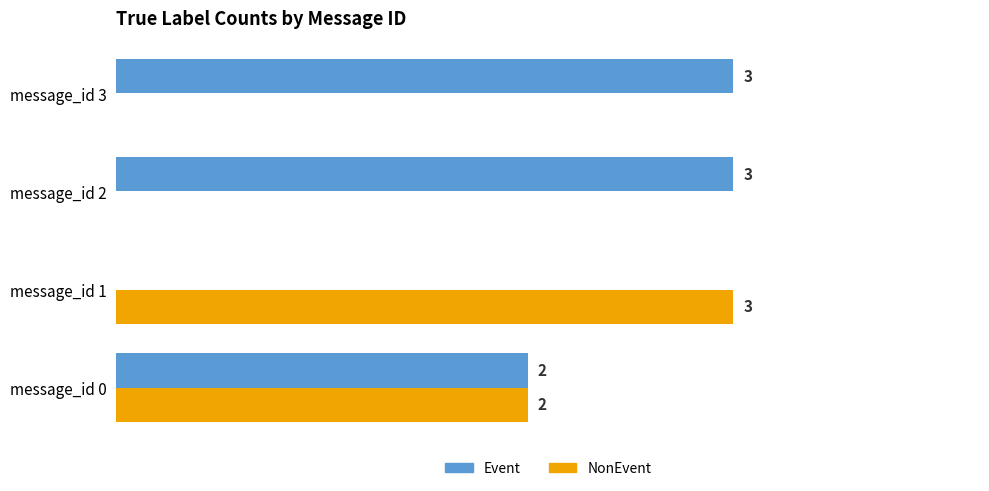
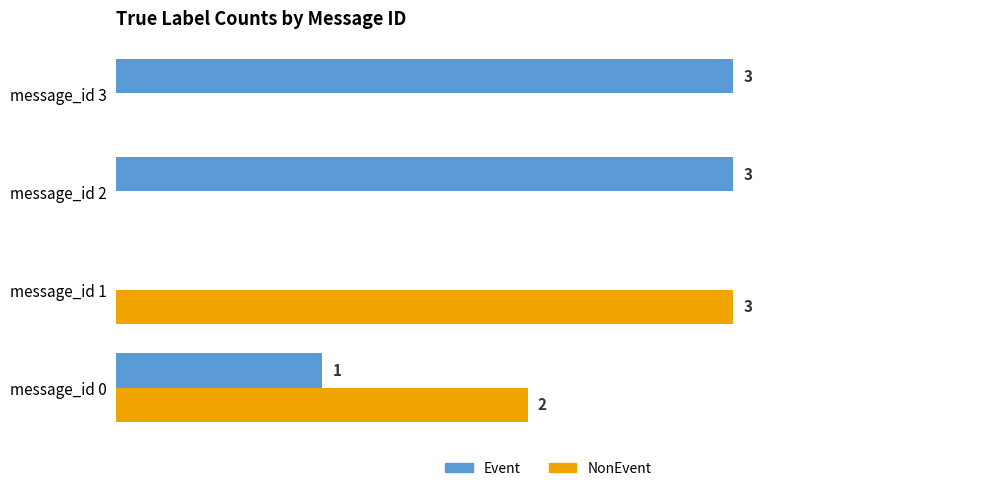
  {
    "Event": {
      "message_id 3": 3,
      "message_id 2": 3,
-     "message_id 0": 2
+     "message_id 0": 1
    },
    "NonEvent": {
      "message_id 1": 3,
      "message_id 0": 2
    }
  }
